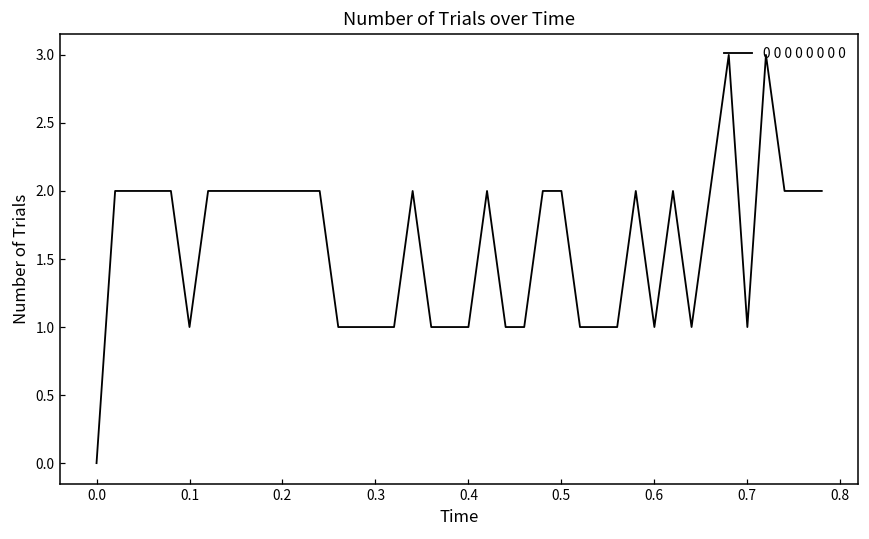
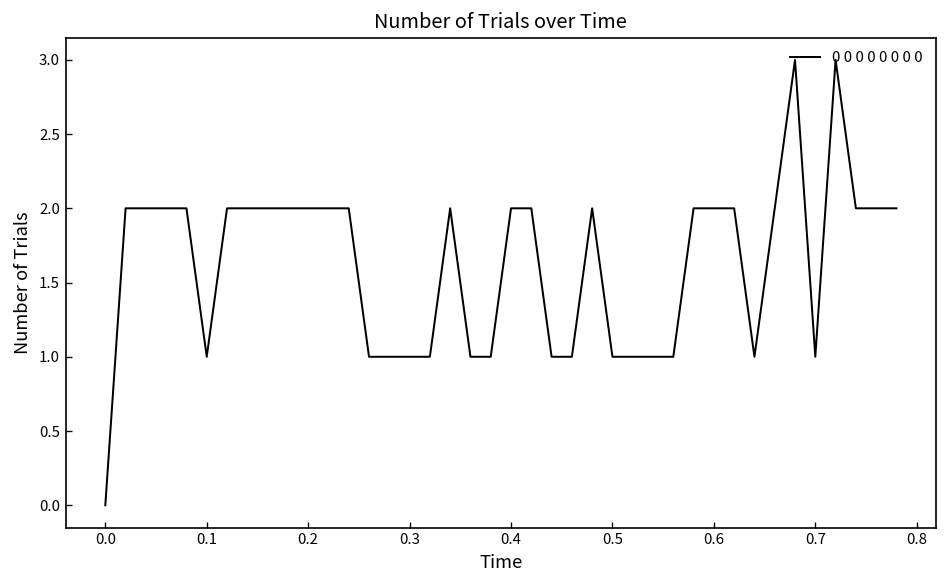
  {
    "0.0": 0,
    "0.1": 1,
    "0.2": 2,
    "0.3": 1,
-   "0.4": 1,
-   "0.5": 2,
-   "0.6": 1,
+   "0.4": 2,
+   "0.5": 1,
+   "0.6": 2,
    "0.7": 1
  }
